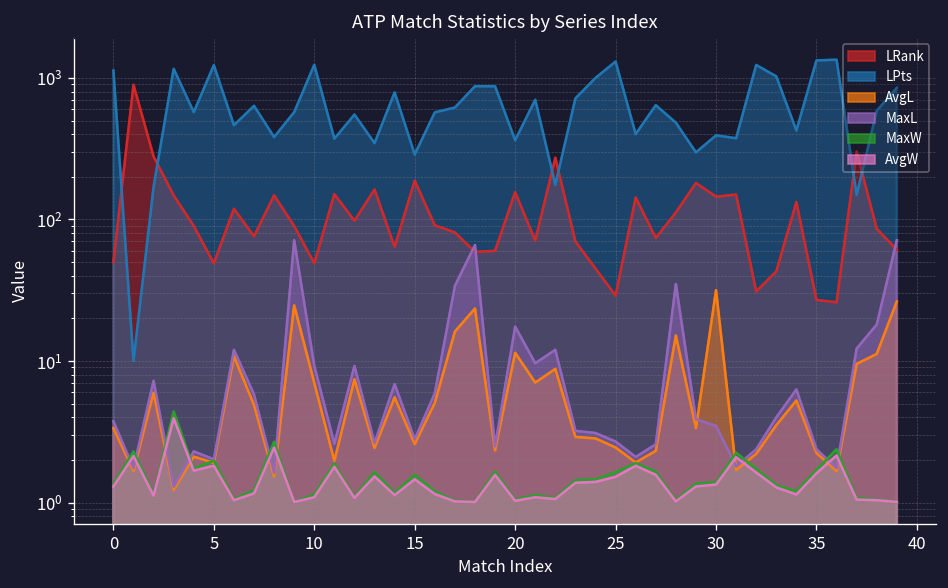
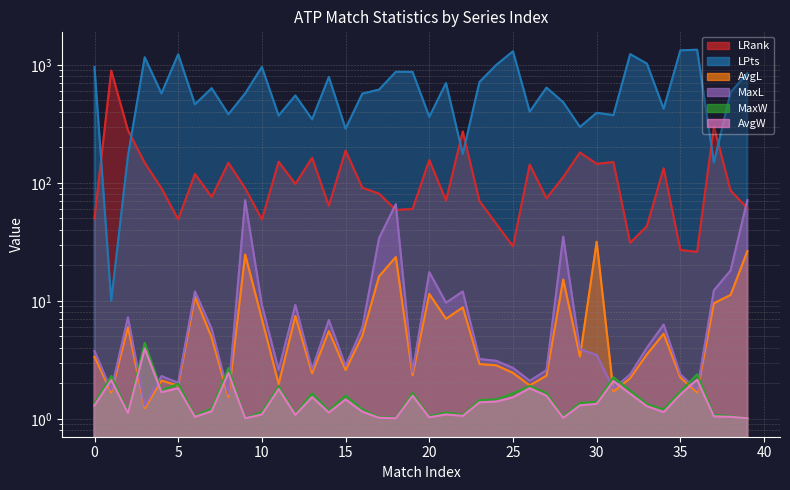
  {
    "LRank": {
      "0": 50,
      "5": 49,
      "10": 49,
      "15": 190,
      "20": 160,
      "25": 29,
      "30": 150,
      "35": 27
    },
    "LPts": {
-     "0": 1100,
+     "0": 1000,
      "5": 1200,
-     "10": 1200,
+     "10": 1000,
      "15": 290,
      "20": 360,
      "25": 1300,
      "30": 390,
      "35": 1300
    },
    "AvgL": {
      "0": 3.4,
      "10": 7,
      "15": 2.6,
      "20": 11,
      "25": 2.5,
      "30": 32,
      "35": 2.2
    },
    "MaxW": {
      "15": 1.6,
      "25": 1.6,
      "35": 1.7
    }
  }
